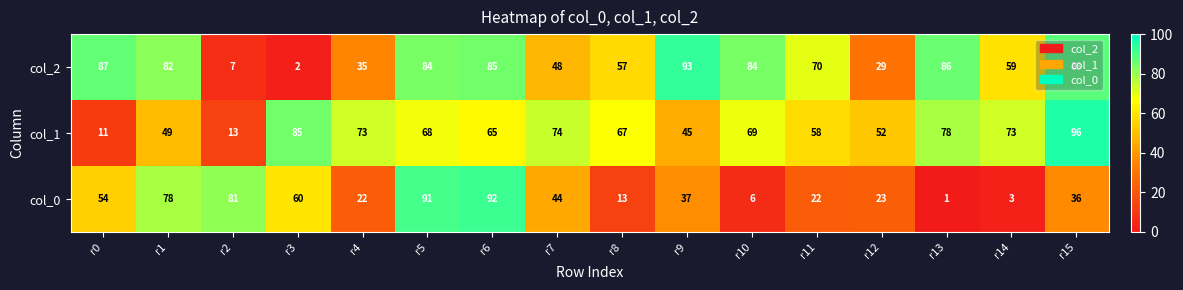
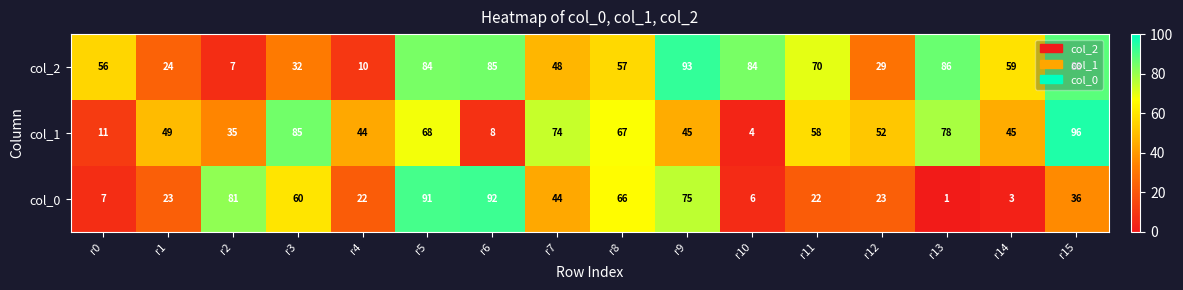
  {
    "col_2": {
-     "r0": 87,
-     "r1": 82,
+     "r0": 56,
+     "r1": 24,
      "r2": 7,
-     "r3": 2,
-     "r4": 35,
+     "r3": 32,
+     "r4": 10,
      "r5": 84,
      "r6": 85,
      "r7": 48,
      "r8": 57,
      "r9": 93,
      "r10": 84,
      "r11": 70,
      "r12": 29,
      "r13": 86,
      "r14": 59
    },
    "col_1": {
      "r0": 11,
      "r1": 49,
-     "r2": 13,
+     "r2": 35,
      "r3": 85,
-     "r4": 73,
+     "r4": 44,
      "r5": 68,
-     "r6": 65,
+     "r6": 8,
      "r7": 74,
      "r8": 67,
      "r9": 45,
-     "r10": 69,
+     "r10": 4,
      "r11": 58,
      "r12": 52,
      "r13": 78,
-     "r14": 73,
+     "r14": 45,
      "r15": 96
    },
    "col_0": {
-     "r0": 54,
-     "r1": 78,
+     "r0": 7,
+     "r1": 23,
      "r2": 81,
      "r3": 60,
      "r4": 22,
      "r5": 91,
      "r6": 92,
      "r7": 44,
-     "r8": 13,
-     "r9": 37,
+     "r8": 66,
+     "r9": 75,
      "r10": 6,
      "r11": 22,
      "r12": 23,
      "r13": 1,
      "r14": 3,
      "r15": 36
    }
  }
